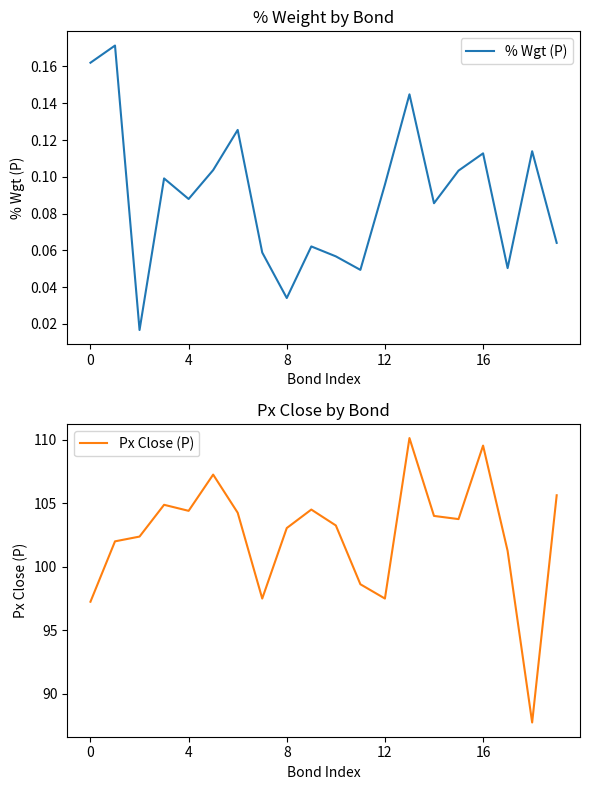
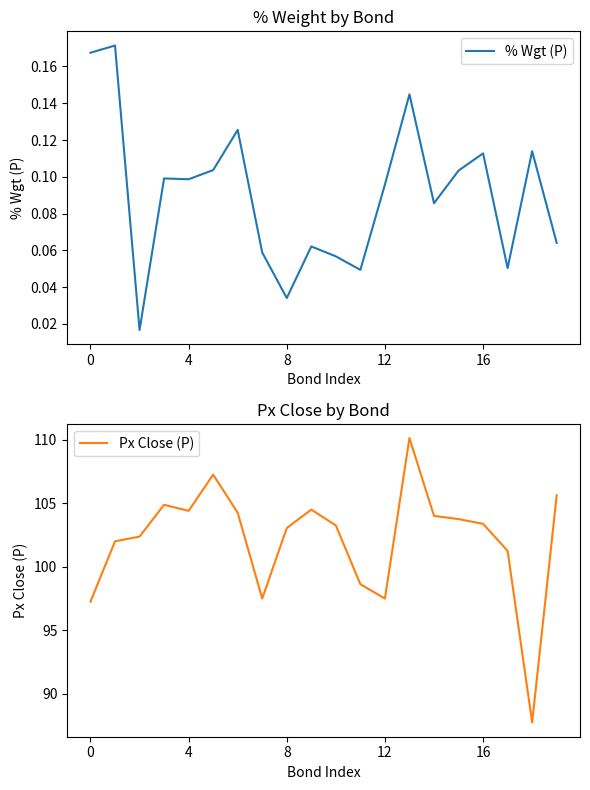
  {
    "% Weight by Bond": {
-     "0": 0.162,
-     "4": 0.088,
+     "0": 0.167,
+     "4": 0.099,
      "8": 0.034,
      "12": 0.096,
      "16": 0.113
    },
    "Px Close by Bond": {
      "0": 97.3,
      "4": 104.4,
      "8": 103.0,
      "12": 97.5,
-     "16": 109.5
+     "16": 103.4
    }
  }
